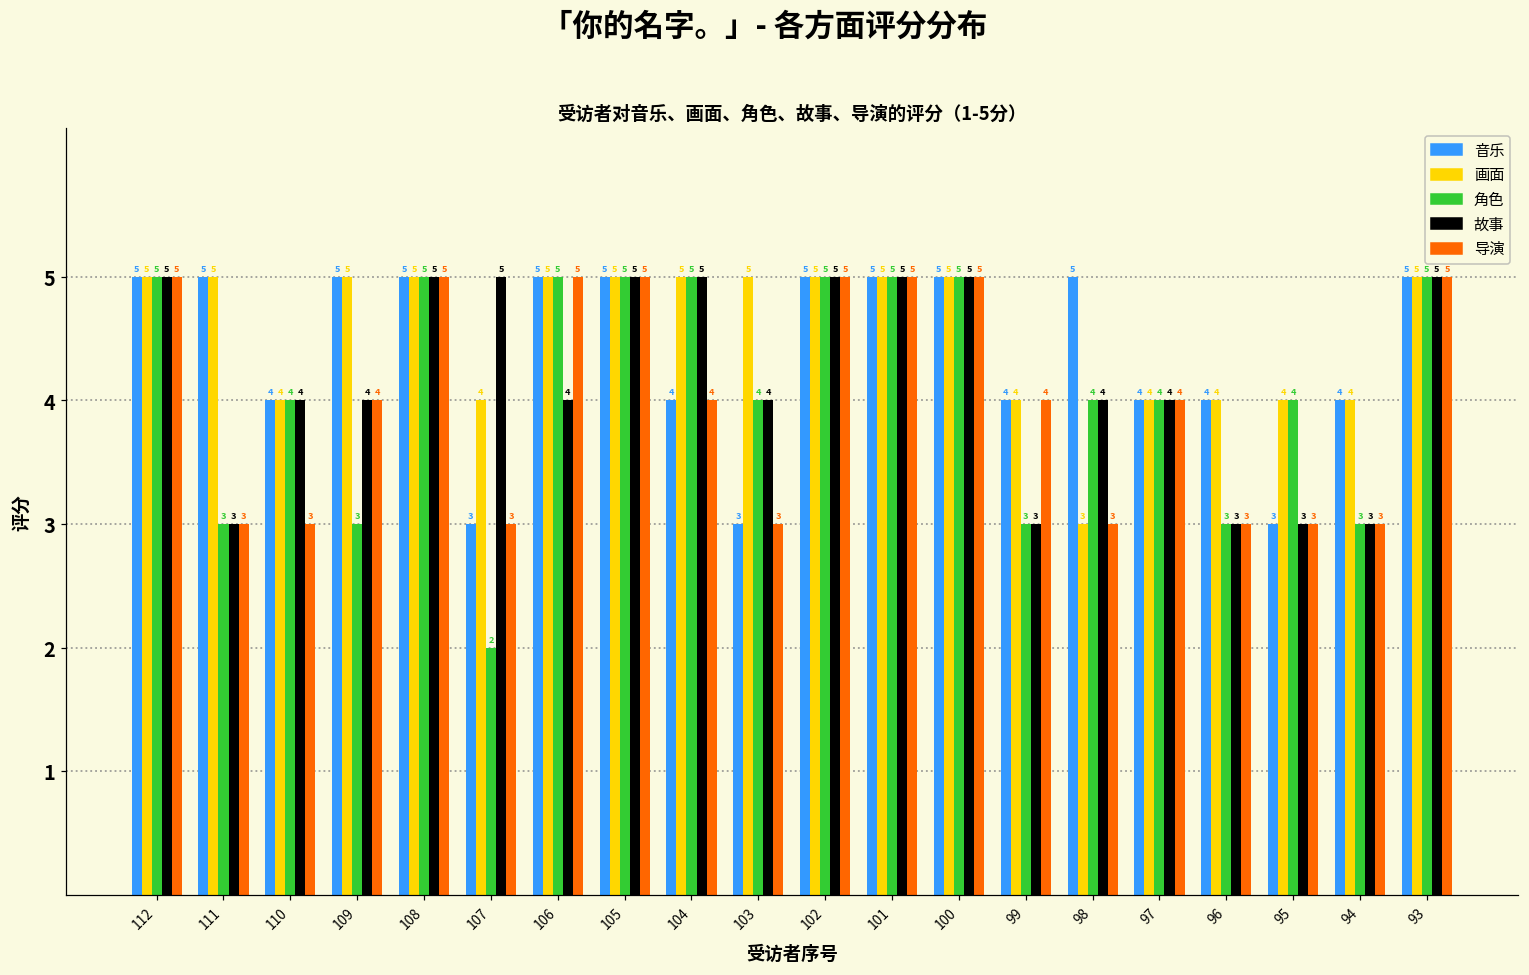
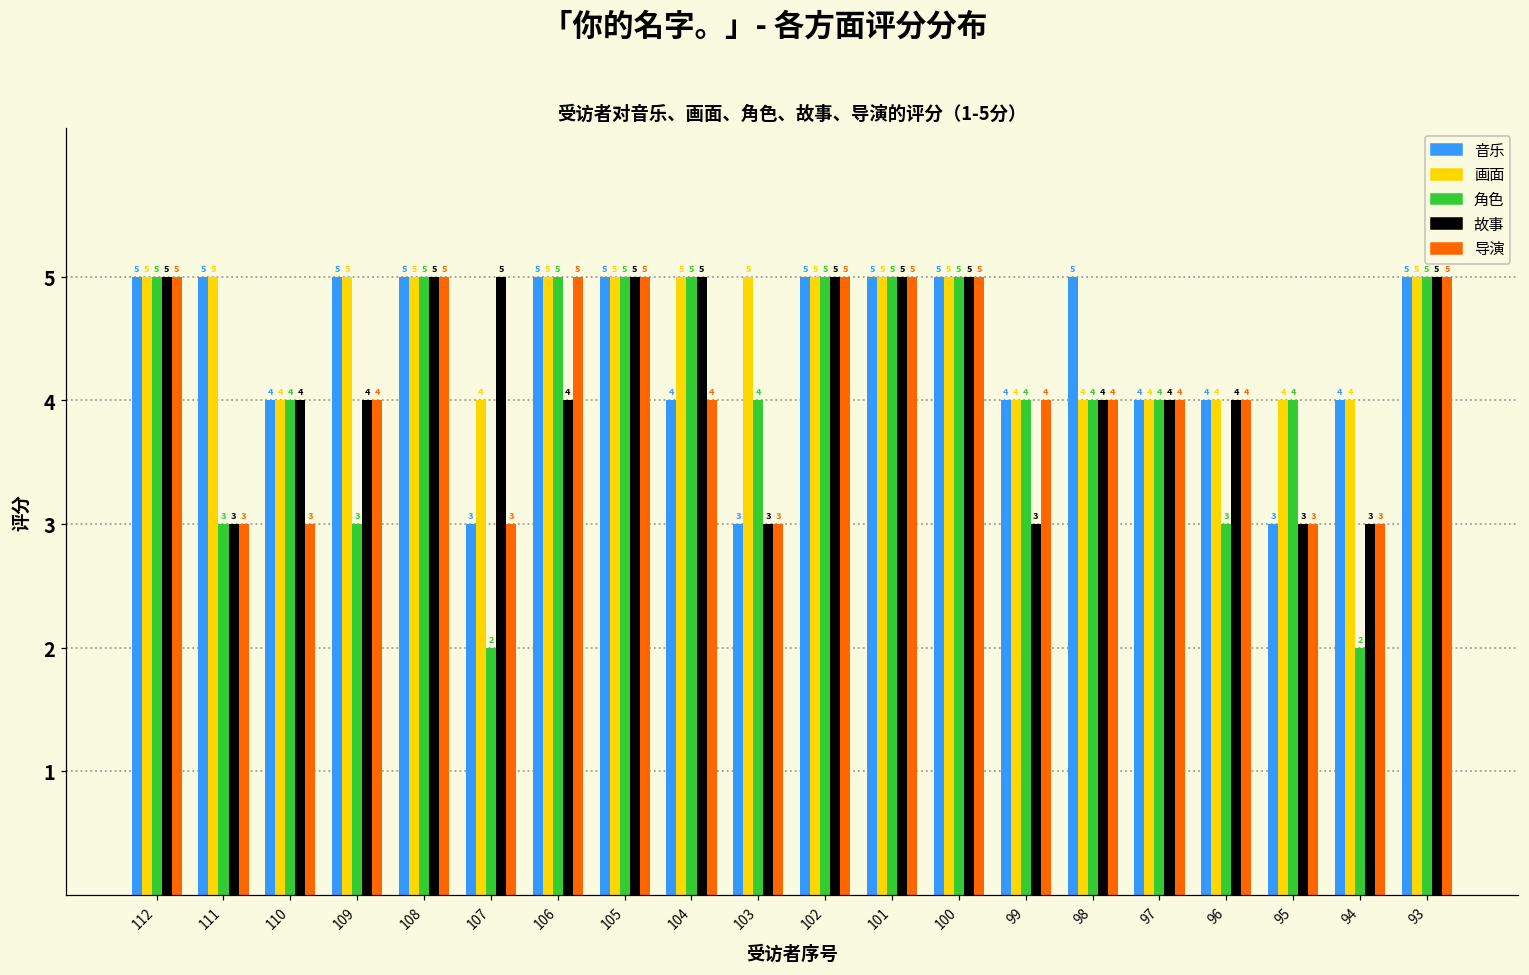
  {
    "音乐": {
      "112": 5,
      "111": 5,
      "110": 4,
      "109": 5,
      "108": 5,
      "107": 3,
      "106": 5,
      "105": 5,
      "104": 4,
      "103": 3,
      "102": 5,
      "101": 5,
      "100": 5,
      "99": 4,
      "98": 5,
      "97": 4,
      "96": 4,
      "95": 3,
      "94": 4,
      "93": 5
    },
    "画面": {
      "112": 5,
      "111": 5,
      "110": 4,
      "109": 5,
      "108": 5,
      "107": 4,
      "106": 5,
      "105": 5,
      "104": 5,
      "103": 5,
      "102": 5,
      "101": 5,
      "100": 5,
      "99": 4,
-     "98": 3,
+     "98": 4,
      "97": 4,
      "96": 4,
      "95": 4,
      "94": 4,
      "93": 5
    },
    "角色": {
      "112": 5,
      "111": 3,
      "110": 4,
      "109": 3,
      "108": 5,
      "107": 2,
      "106": 5,
      "105": 5,
      "104": 5,
      "103": 4,
      "102": 5,
      "101": 5,
      "100": 5,
-     "99": 3,
+     "99": 4,
      "98": 4,
      "97": 4,
      "96": 3,
      "95": 4,
-     "94": 3,
+     "94": 2,
      "93": 5
    },
    "故事": {
      "112": 5,
      "111": 3,
      "110": 4,
      "109": 4,
      "108": 5,
      "107": 5,
      "106": 4,
      "105": 5,
      "104": 5,
-     "103": 4,
+     "103": 3,
      "102": 5,
      "101": 5,
      "100": 5,
      "99": 3,
      "98": 4,
      "97": 4,
-     "96": 3,
+     "96": 4,
      "95": 3,
      "94": 3,
      "93": 5
    },
    "导演": {
      "112": 5,
      "111": 3,
      "110": 3,
      "109": 4,
      "108": 5,
      "107": 3,
      "106": 5,
      "105": 5,
      "104": 4,
      "103": 3,
      "102": 5,
      "101": 5,
      "100": 5,
      "99": 4,
-     "98": 3,
+     "98": 4,
      "97": 4,
-     "96": 3,
+     "96": 4,
      "95": 3,
      "94": 3,
      "93": 5
    }
  }
